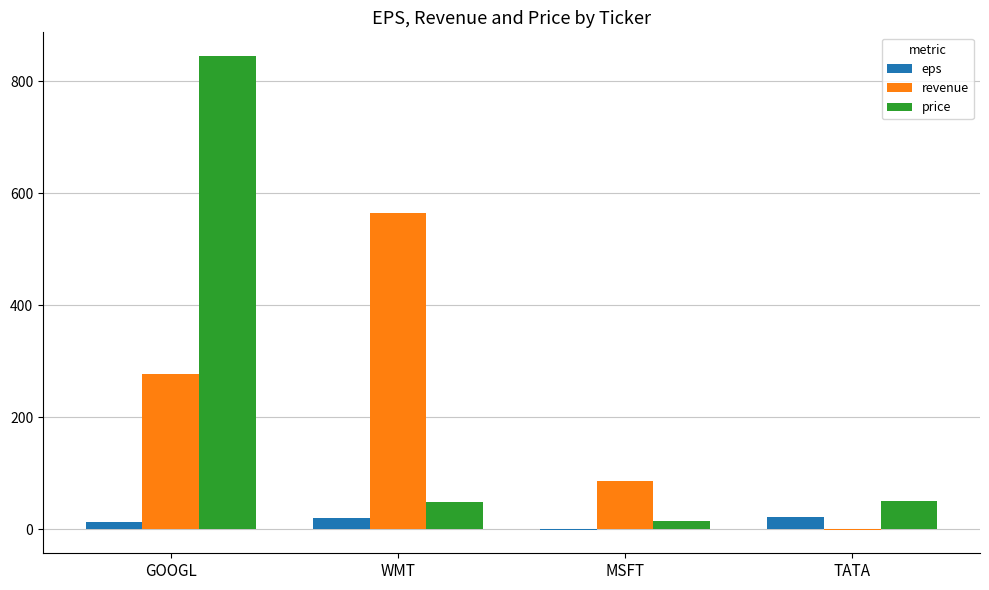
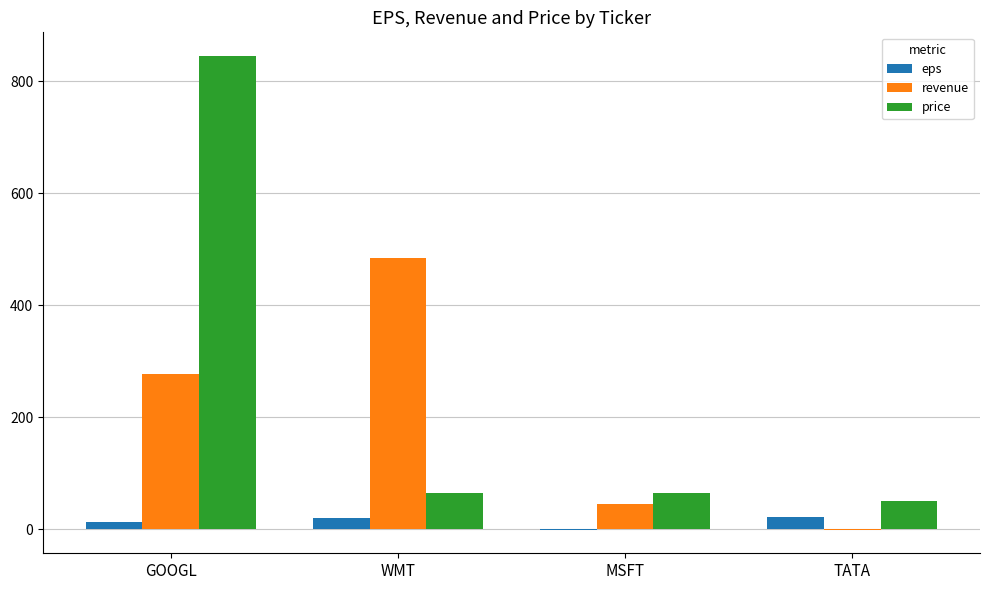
  {
    "eps": {
      "GOOGL": 10,
      "WMT": 20,
      "TATA": 20
    },
    "revenue": {
      "GOOGL": 280,
-     "WMT": 560,
-     "MSFT": 90
+     "WMT": 480,
+     "MSFT": 50
    },
    "price": {
      "GOOGL": 850,
-     "WMT": 50,
-     "MSFT": 10,
+     "WMT": 70,
+     "MSFT": 60,
      "TATA": 50
    }
  }
